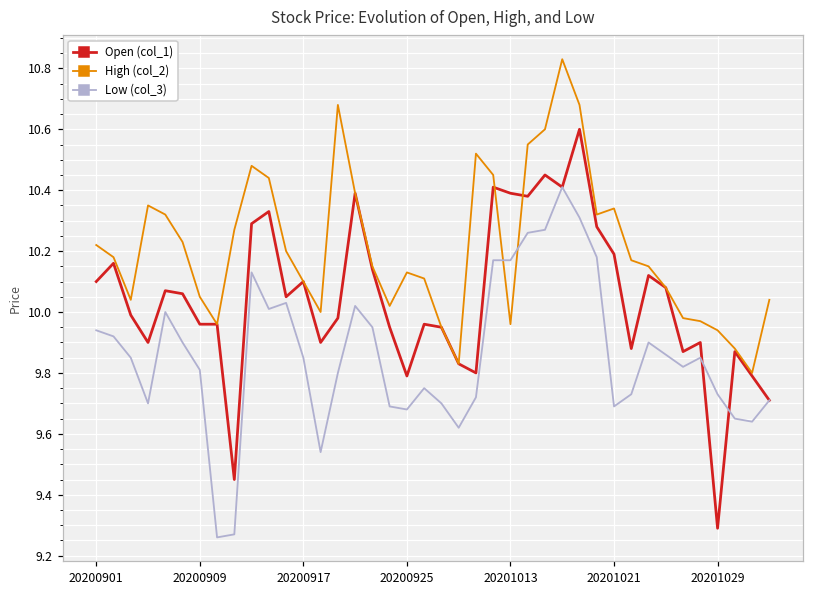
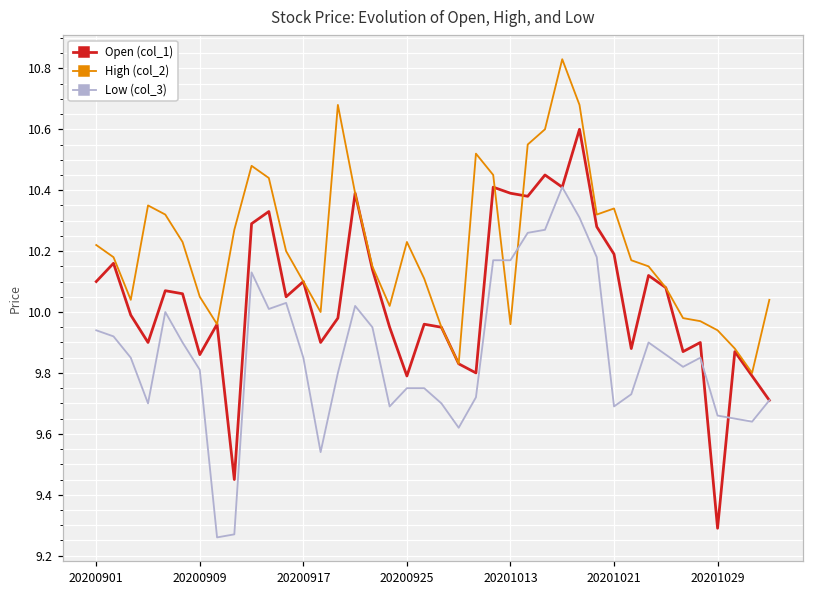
  {
    "Open (col_1)": {
      "20200901": 10.10,
-     "20200909": 9.96,
+     "20200909": 9.86,
      "20200925": 9.79,
      "20201013": 10.39,
      "20201021": 10.19,
      "20201029": 9.29
    },
    "High (col_2)": {
      "20200901": 10.22,
      "20200909": 10.05,
-     "20200925": 10.13,
+     "20200925": 10.23,
      "20201013": 9.96,
      "20201021": 10.34,
      "20201029": 9.94
    },
    "Low (col_3)": {
      "20200901": 9.94,
      "20200909": 9.81,
      "20200917": 9.85,
-     "20200925": 9.68,
+     "20200925": 9.75,
      "20201013": 10.17,
      "20201021": 9.69,
-     "20201029": 9.73
+     "20201029": 9.66
    }
  }
